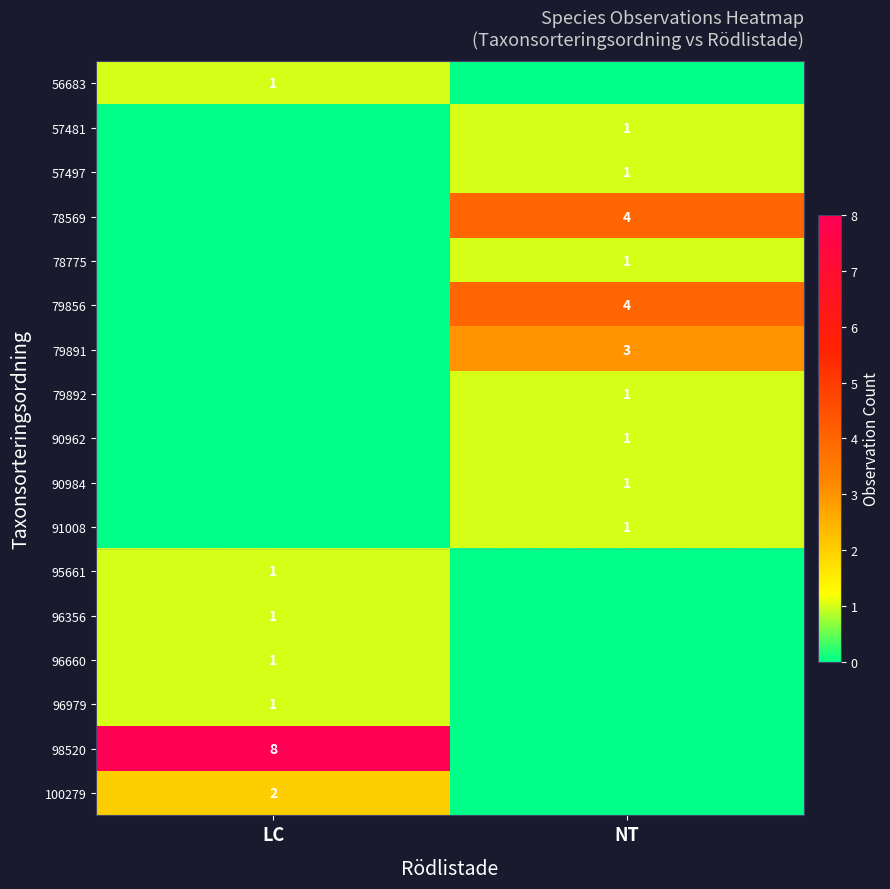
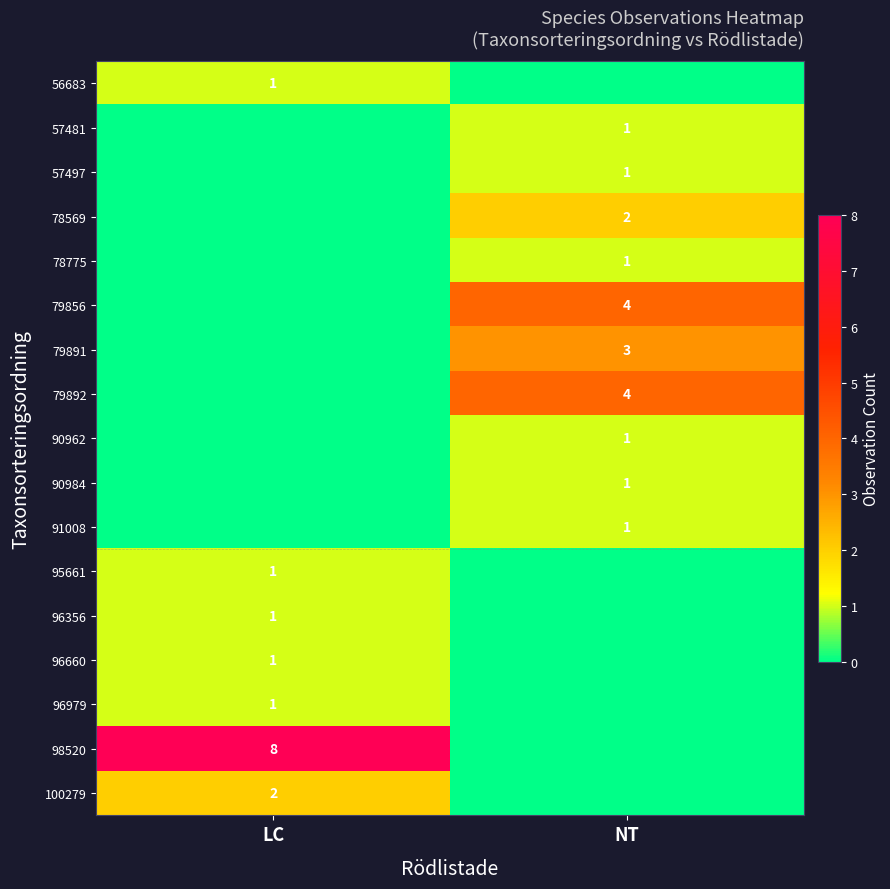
  {
    "56683": {
      "LC": 1
    },
    "57481": {
      "NT": 1
    },
    "57497": {
      "NT": 1
    },
    "78569": {
-     "NT": 4
+     "NT": 2
    },
    "78775": {
      "NT": 1
    },
    "79856": {
      "NT": 4
    },
    "79891": {
      "NT": 3
    },
    "79892": {
-     "NT": 1
+     "NT": 4
    },
    "90962": {
      "NT": 1
    },
    "90984": {
      "NT": 1
    },
    "91008": {
      "NT": 1
    },
    "95661": {
      "LC": 1
    },
    "96356": {
      "LC": 1
    },
    "96660": {
      "LC": 1
    },
    "96979": {
      "LC": 1
    },
    "98520": {
      "LC": 8
    },
    "100279": {
      "LC": 2
    }
  }
